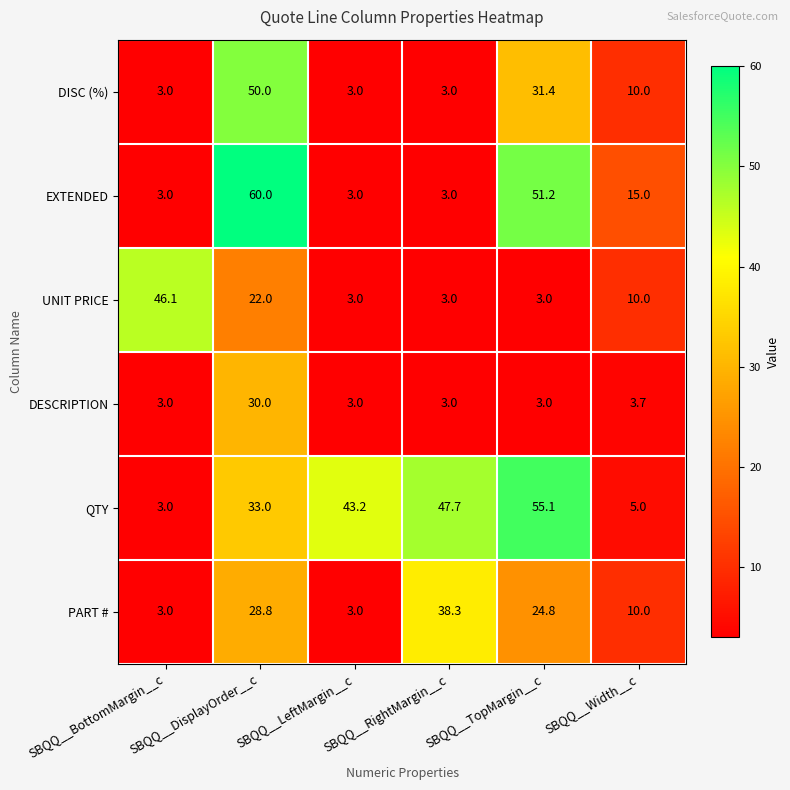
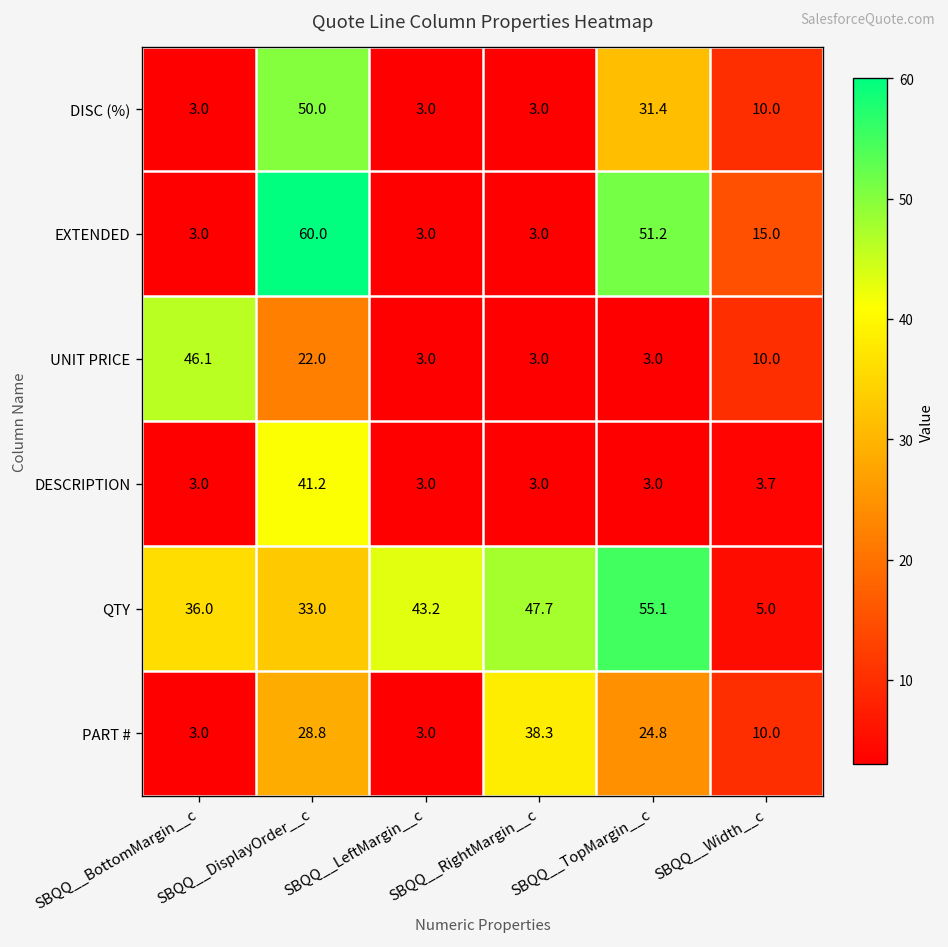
  {
    "DISC (%)": {
      "SBQQ__BottomMargin__c": 3.0,
      "SBQQ__DisplayOrder__c": 50.0,
      "SBQQ__LeftMargin__c": 3.0,
      "SBQQ__RightMargin__c": 3.0,
      "SBQQ__TopMargin__c": 31.4,
      "SBQQ__Width__c": 10.0
    },
    "EXTENDED": {
      "SBQQ__BottomMargin__c": 3.0,
      "SBQQ__DisplayOrder__c": 60.0,
      "SBQQ__LeftMargin__c": 3.0,
      "SBQQ__RightMargin__c": 3.0,
      "SBQQ__TopMargin__c": 51.2,
      "SBQQ__Width__c": 15.0
    },
    "UNIT PRICE": {
      "SBQQ__BottomMargin__c": 46.1,
      "SBQQ__DisplayOrder__c": 22.0,
      "SBQQ__LeftMargin__c": 3.0,
      "SBQQ__RightMargin__c": 3.0,
      "SBQQ__TopMargin__c": 3.0,
      "SBQQ__Width__c": 10.0
    },
    "DESCRIPTION": {
      "SBQQ__BottomMargin__c": 3.0,
-     "SBQQ__DisplayOrder__c": 30.0,
+     "SBQQ__DisplayOrder__c": 41.2,
      "SBQQ__LeftMargin__c": 3.0,
      "SBQQ__RightMargin__c": 3.0,
      "SBQQ__TopMargin__c": 3.0,
      "SBQQ__Width__c": 3.7
    },
    "QTY": {
-     "SBQQ__BottomMargin__c": 3.0,
+     "SBQQ__BottomMargin__c": 36.0,
      "SBQQ__DisplayOrder__c": 33.0,
      "SBQQ__LeftMargin__c": 43.2,
      "SBQQ__RightMargin__c": 47.7,
      "SBQQ__TopMargin__c": 55.1,
      "SBQQ__Width__c": 5.0
    },
    "PART #": {
      "SBQQ__BottomMargin__c": 3.0,
      "SBQQ__DisplayOrder__c": 28.8,
      "SBQQ__LeftMargin__c": 3.0,
      "SBQQ__RightMargin__c": 38.3,
      "SBQQ__TopMargin__c": 24.8,
      "SBQQ__Width__c": 10.0
    }
  }
